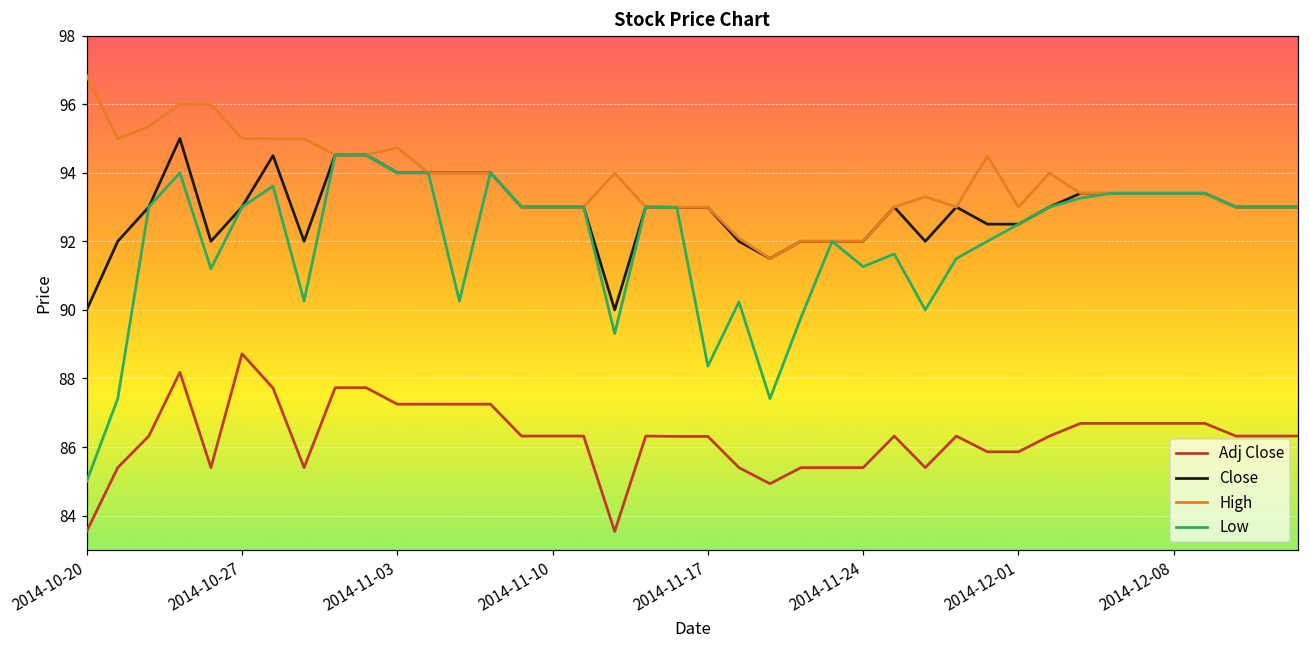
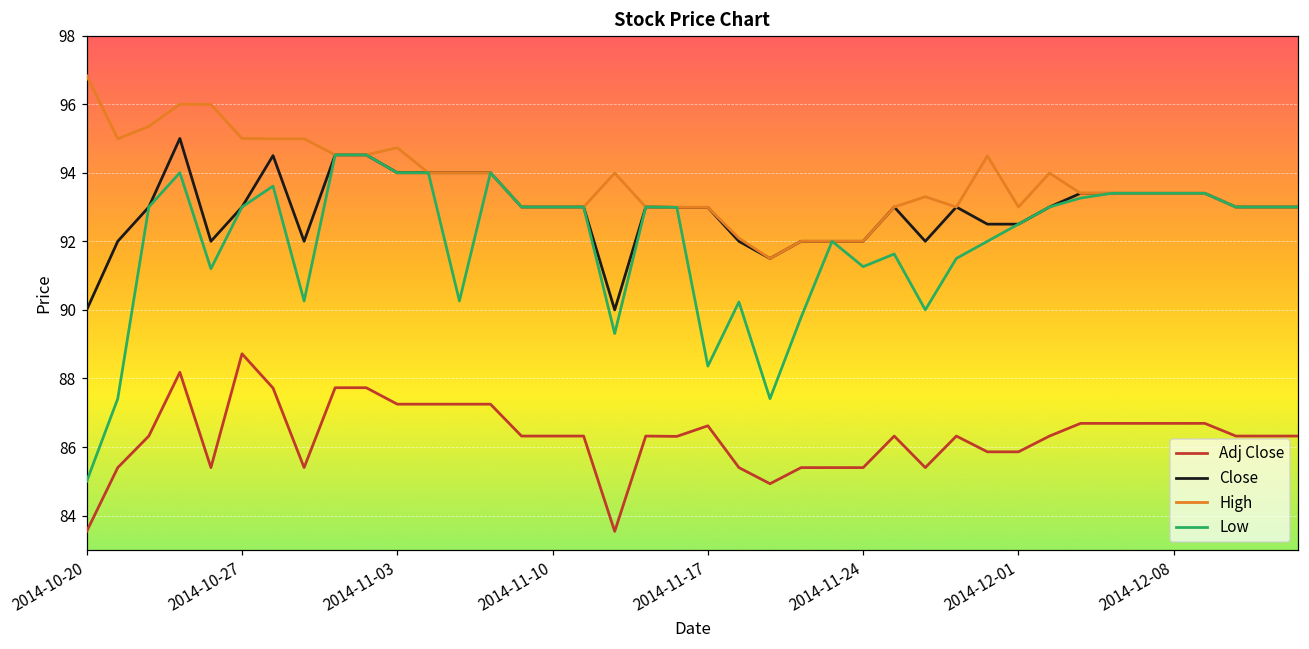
  {
    "Adj Close": {
      "2014-10-20": 83.5,
      "2014-10-27": 88.7,
      "2014-11-03": 87.3,
      "2014-11-10": 86.3,
-     "2014-11-17": 86.3,
+     "2014-11-17": 86.6,
      "2014-11-24": 85.4,
      "2014-12-01": 85.9,
      "2014-12-08": 86.7
    },
    "Close": {
      "2014-10-20": 90.0
    },
    "High": {
      "2014-10-20": 96.8,
      "2014-10-27": 95.0,
      "2014-11-03": 94.7,
      "2014-12-01": 93.0
    },
    "Low": {
      "2014-10-20": 85.0,
      "2014-11-17": 88.4,
      "2014-11-24": 91.3
    }
  }
